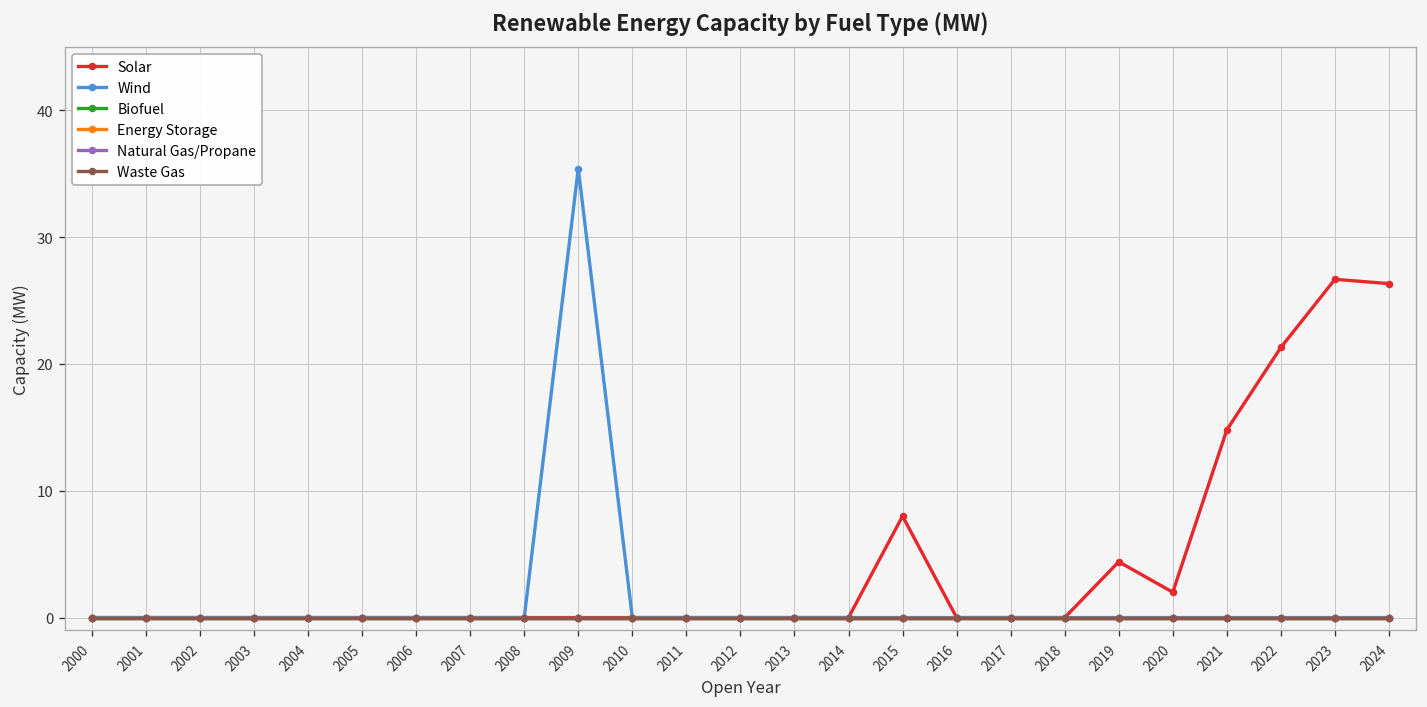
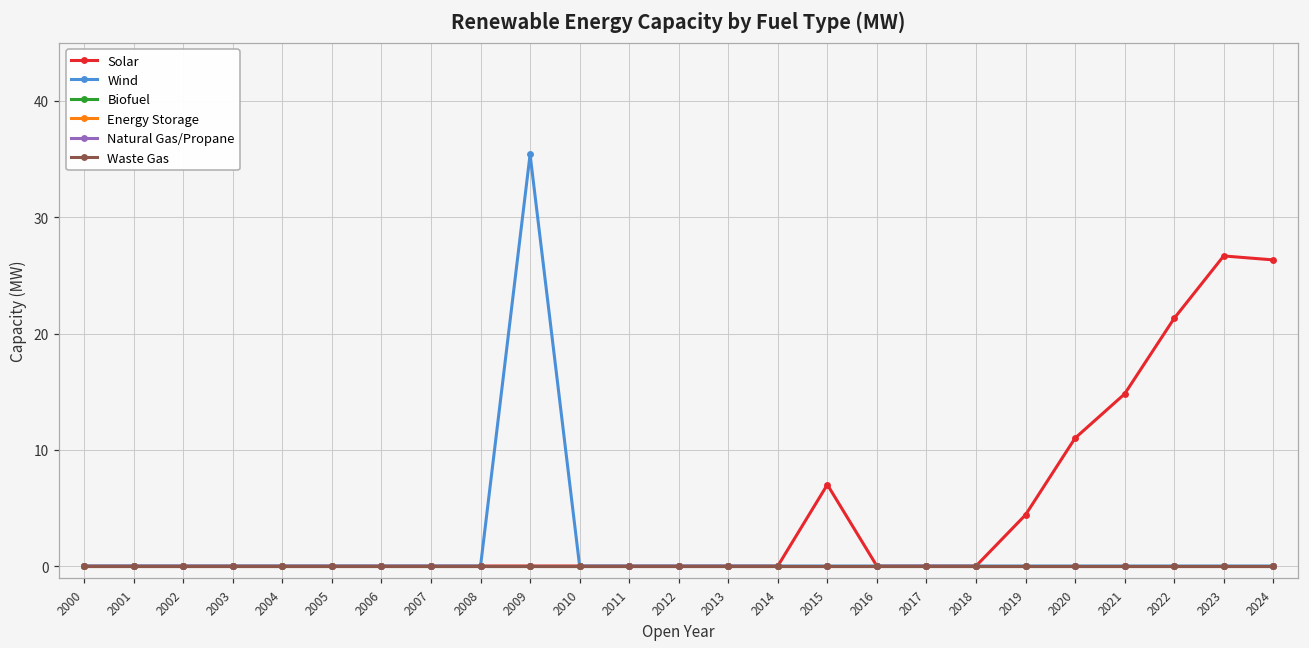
  {
    "Solar": {
-     "2015": 8,
+     "2015": 7,
      "2019": 4.4,
-     "2020": 2,
+     "2020": 11,
      "2021": 15,
      "2022": 21.3,
      "2023": 26.7,
      "2024": 26.3
    },
    "Wind": {
      "2009": 35.4
    }
  }
